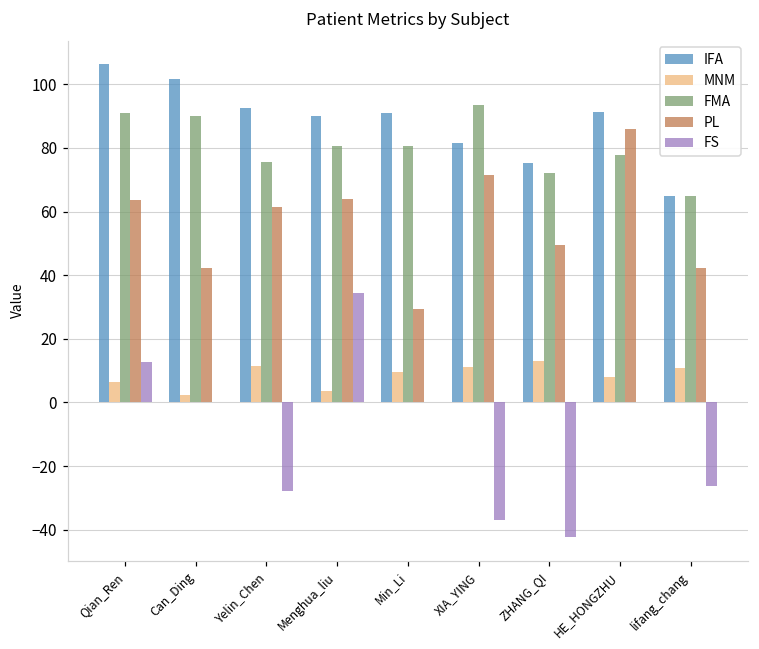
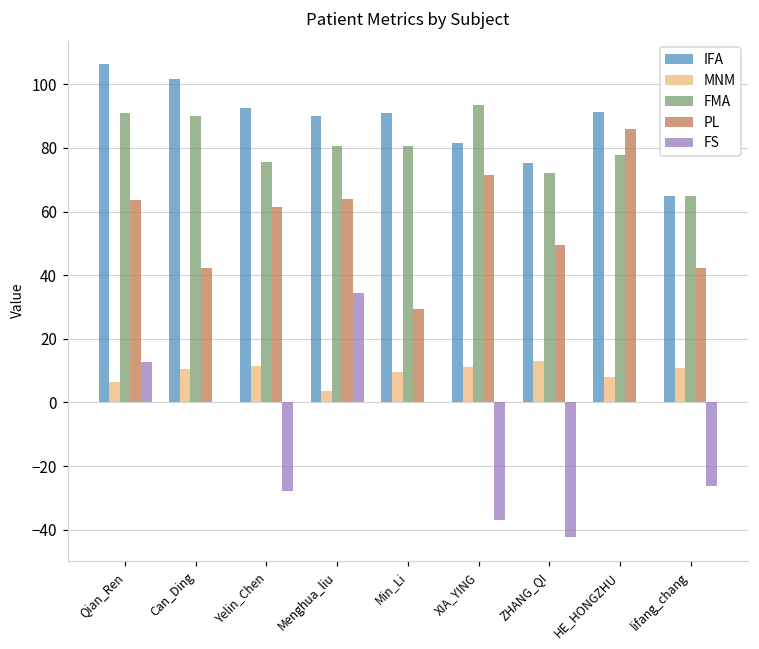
  {
    "IFA": {
      "Qian_Ren": 106,
      "Can_Ding": 102,
      "Yelin_Chen": 92,
      "Menghua_liu": 90,
      "Min_Li": 91,
      "XIA_YING": 81,
      "ZHANG_QI": 75,
      "HE_HONGZHU": 91,
      "lifang_chang": 65
    },
    "MNM": {
      "Qian_Ren": 7,
-     "Can_Ding": 2,
+     "Can_Ding": 10,
      "Yelin_Chen": 11,
      "Menghua_liu": 4,
      "Min_Li": 10,
      "XIA_YING": 11,
      "ZHANG_QI": 13,
      "HE_HONGZHU": 8,
      "lifang_chang": 11
    },
    "FMA": {
      "Qian_Ren": 91,
      "Can_Ding": 90,
      "Yelin_Chen": 76,
      "Menghua_liu": 81,
      "Min_Li": 81,
      "XIA_YING": 94,
      "ZHANG_QI": 72,
      "HE_HONGZHU": 78,
      "lifang_chang": 65
    },
    "PL": {
      "Qian_Ren": 64,
      "Can_Ding": 42,
      "Yelin_Chen": 62,
      "Menghua_liu": 64,
      "Min_Li": 29,
      "XIA_YING": 71,
      "ZHANG_QI": 50,
      "HE_HONGZHU": 86,
      "lifang_chang": 42
    },
    "FS": {
      "Qian_Ren": 13,
      "Can_Ding": 0,
      "Yelin_Chen": -28,
      "Menghua_liu": 34,
      "Min_Li": 0,
      "XIA_YING": -37,
      "ZHANG_QI": -42,
      "HE_HONGZHU": 0,
      "lifang_chang": -26
    }
  }
